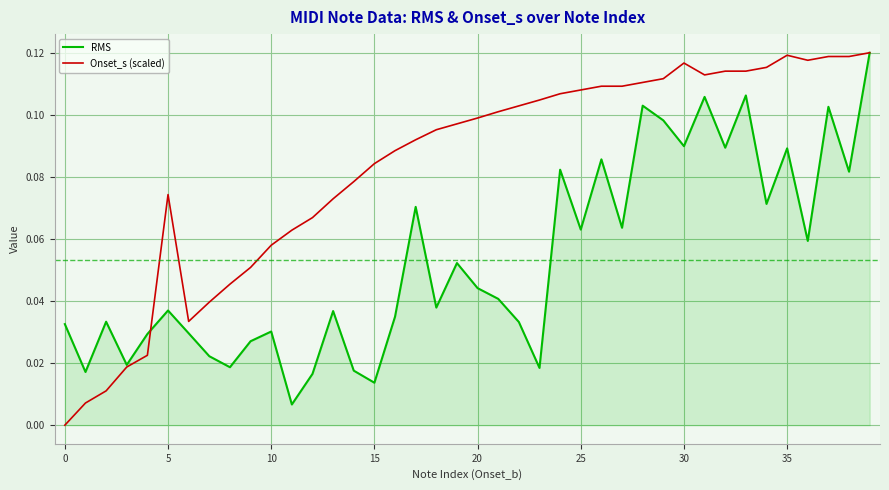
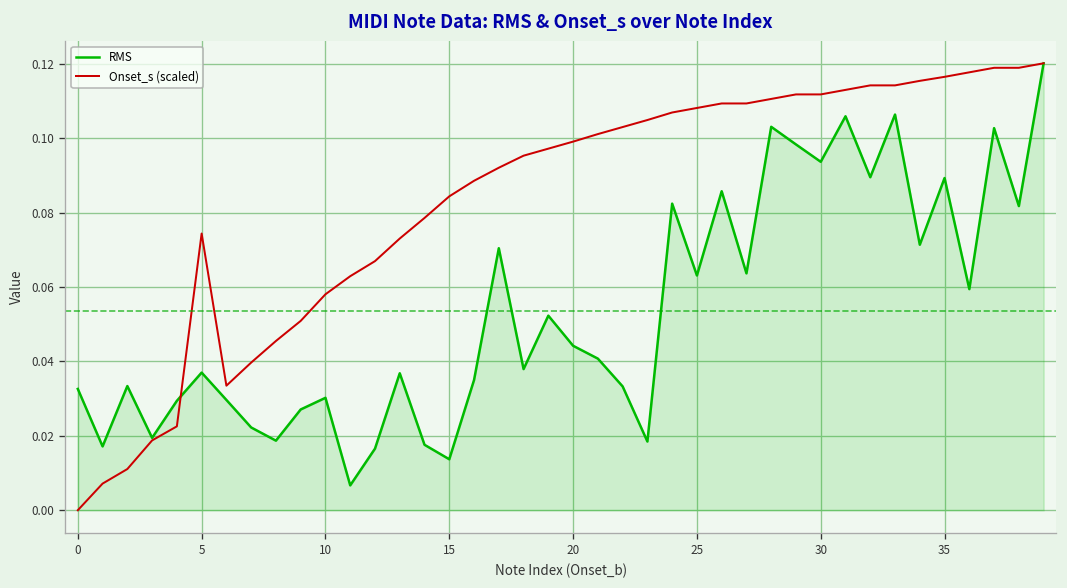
  {
    "RMS": {
      "0": 0.033,
      "5": 0.037,
      "10": 0.030,
      "15": 0.014,
-     "30": 0.090,
+     "30": 0.094,
      "35": 0.089
    },
    "Onset_s (scaled)": {
      "0": 0.000,
      "5": 0.074,
      "10": 0.058,
      "15": 0.084,
-     "30": 0.117,
-     "35": 0.119
+     "30": 0.112,
+     "35": 0.117
    }
  }
